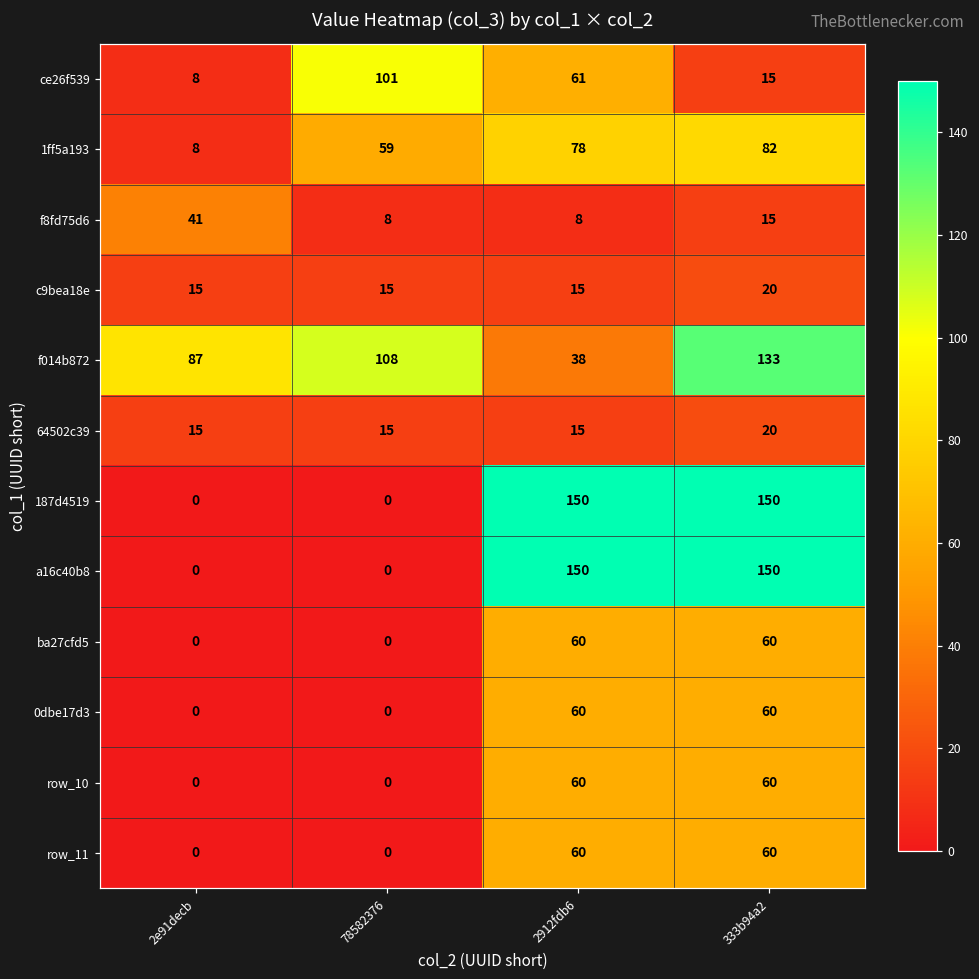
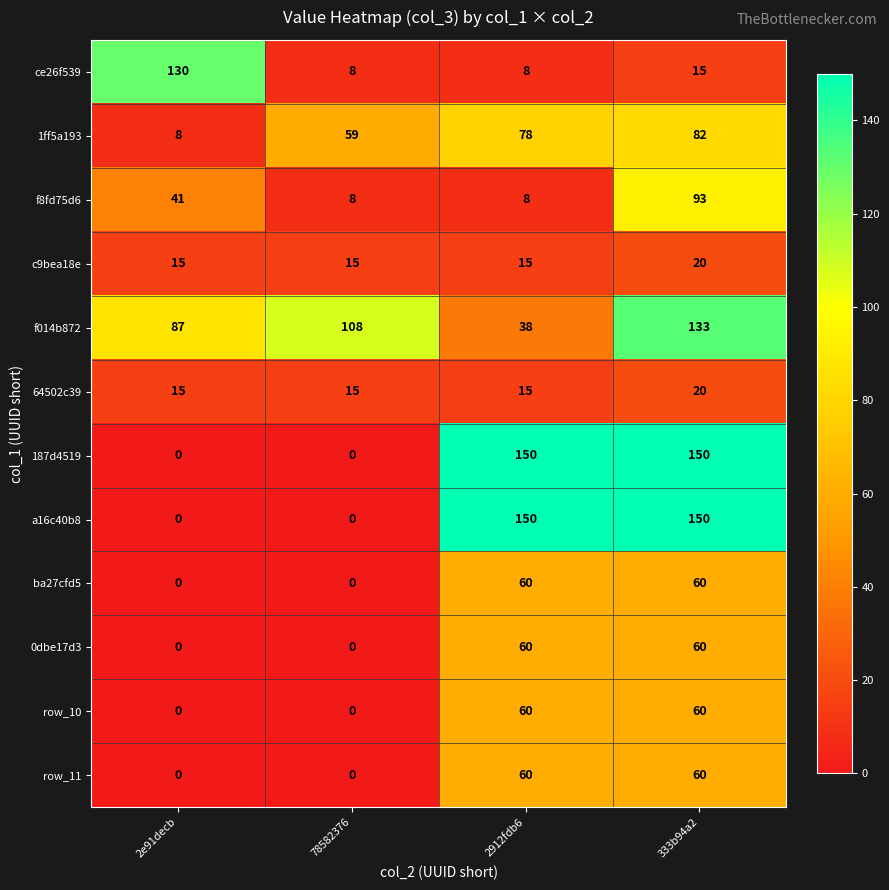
  {
    "ce26f539": {
-     "2e91decb": 8,
-     "78582376": 101,
-     "2912fdb6": 61,
+     "2e91decb": 130,
+     "78582376": 8,
+     "2912fdb6": 8,
      "333b94a2": 15
    },
    "1ff5a193": {
      "2e91decb": 8,
      "78582376": 59,
      "2912fdb6": 78,
      "333b94a2": 82
    },
    "f8fd75d6": {
      "2e91decb": 41,
      "78582376": 8,
      "2912fdb6": 8,
-     "333b94a2": 15
+     "333b94a2": 93
    },
    "c9bea18e": {
      "2e91decb": 15,
      "78582376": 15,
      "2912fdb6": 15,
      "333b94a2": 20
    },
    "f014b872": {
      "2e91decb": 87,
      "78582376": 108,
      "2912fdb6": 38,
      "333b94a2": 133
    },
    "64502c39": {
      "2e91decb": 15,
      "78582376": 15,
      "2912fdb6": 15,
      "333b94a2": 20
    },
    "187d4519": {
      "2e91decb": 0,
      "78582376": 0,
      "2912fdb6": 150,
      "333b94a2": 150
    },
    "a16c40b8": {
      "2e91decb": 0,
      "78582376": 0,
      "2912fdb6": 150,
      "333b94a2": 150
    },
    "ba27cfd5": {
      "2e91decb": 0,
      "78582376": 0,
      "2912fdb6": 60,
      "333b94a2": 60
    },
    "0dbe17d3": {
      "2e91decb": 0,
      "78582376": 0,
      "2912fdb6": 60,
      "333b94a2": 60
    },
    "row_10": {
      "2e91decb": 0,
      "78582376": 0,
      "2912fdb6": 60,
      "333b94a2": 60
    },
    "row_11": {
      "2e91decb": 0,
      "78582376": 0,
      "2912fdb6": 60,
      "333b94a2": 60
    }
  }
